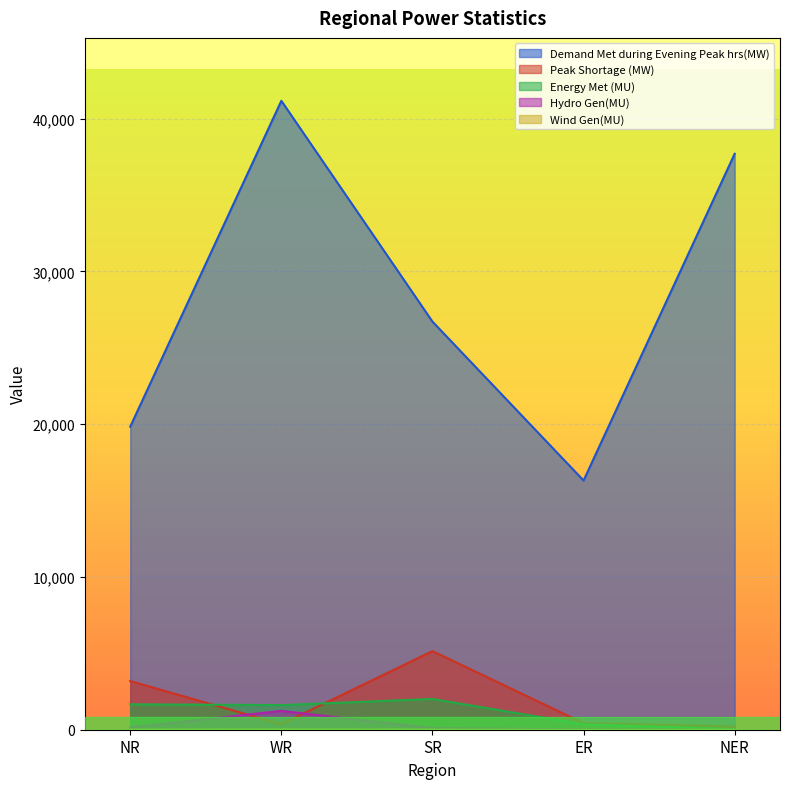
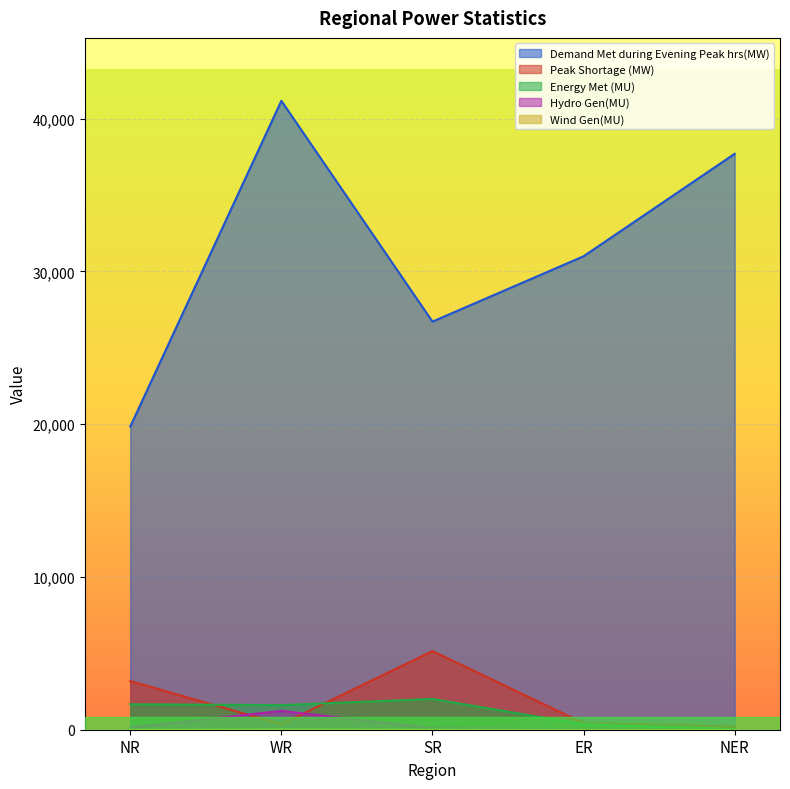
  {
    "Demand Met during Evening Peak hrs(MW)": {
      "NR": "19,800",
      "WR": "41,200",
      "SR": "26,700",
-     "ER": "16,300",
+     "ER": "31,000",
      "NER": "37,700"
    },
    "Peak Shortage (MW)": {
      "NR": "3,200",
      "SR": "5,100"
    },
    "Energy Met (MU)": {
      "NR": "1,700",
      "WR": "1,600",
      "SR": "2,000"
    },
    "Hydro Gen(MU)": {
      "WR": "1,200"
    }
  }
